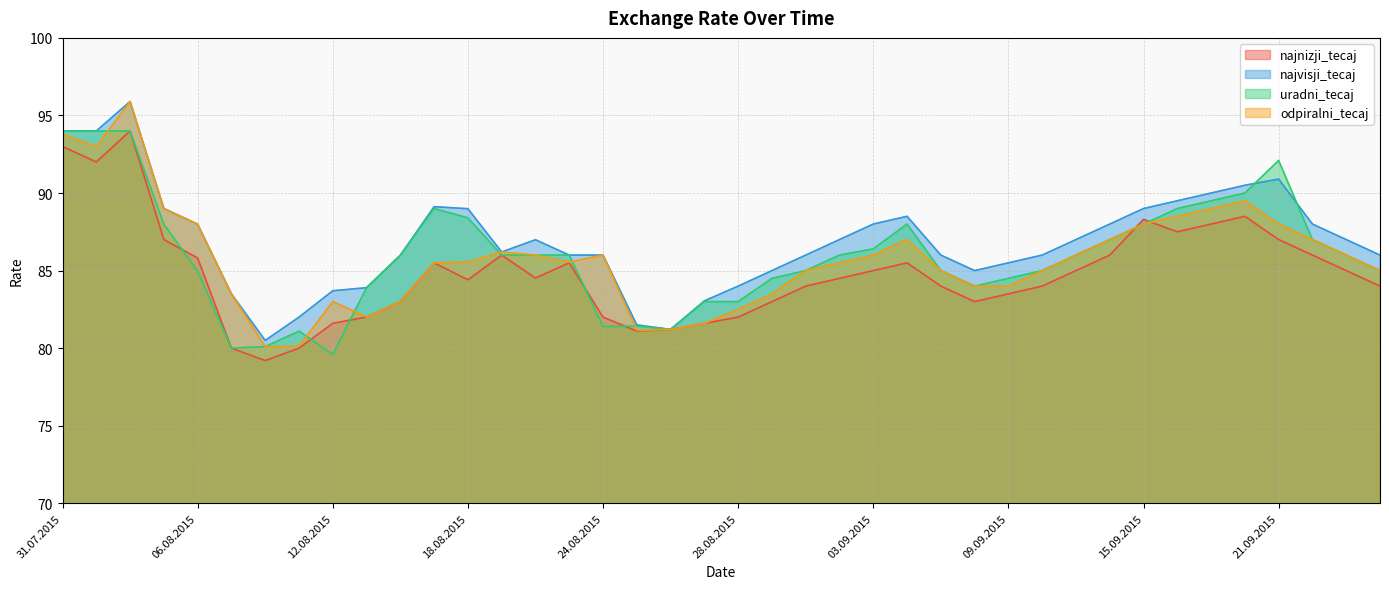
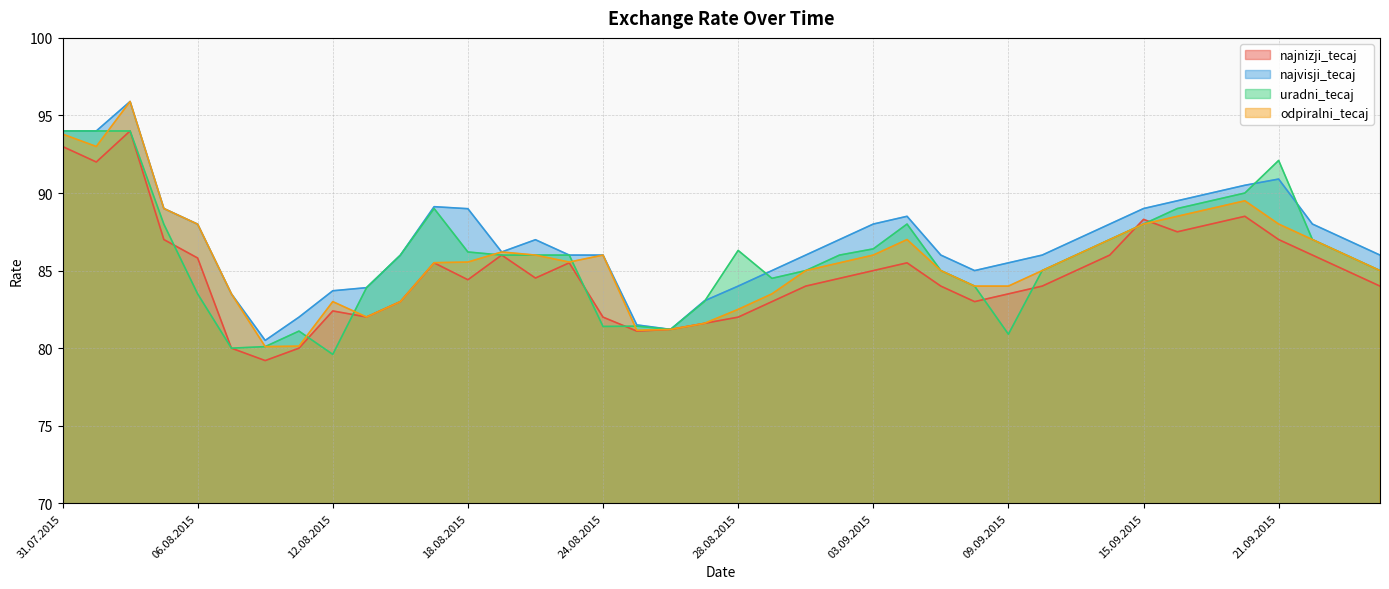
  {
    "najnizji_tecaj": {
      "31.07.2015": 93.0,
      "06.08.2015": 85.8,
-     "12.08.2015": 81.6,
+     "12.08.2015": 82.4,
      "18.08.2015": 84.4,
      "24.08.2015": 82.0,
      "28.08.2015": 82.0,
      "03.09.2015": 85.0,
      "09.09.2015": 83.5,
      "15.09.2015": 88.3,
      "21.09.2015": 87.0
    },
    "najvisji_tecaj": {
      "12.08.2015": 83.7,
      "18.08.2015": 89.0,
      "28.08.2015": 84.0,
      "03.09.2015": 88.0,
      "09.09.2015": 85.5,
      "15.09.2015": 89.0,
      "21.09.2015": 90.9
    },
    "uradni_tecaj": {
-     "06.08.2015": 85.0,
+     "06.08.2015": 83.5,
      "12.08.2015": 79.6,
-     "18.08.2015": 88.4,
+     "18.08.2015": 86.2,
      "24.08.2015": 81.4,
-     "28.08.2015": 83.0,
+     "28.08.2015": 86.3,
      "03.09.2015": 86.4,
-     "09.09.2015": 84.5,
+     "09.09.2015": 80.9,
      "21.09.2015": 92.1
    },
    "odpiralni_tecaj": {
      "31.07.2015": 93.8,
      "12.08.2015": 83.0,
      "18.08.2015": 85.6,
      "28.08.2015": 82.5,
      "03.09.2015": 86.0,
      "09.09.2015": 84.0,
      "21.09.2015": 88.0
    }
  }
